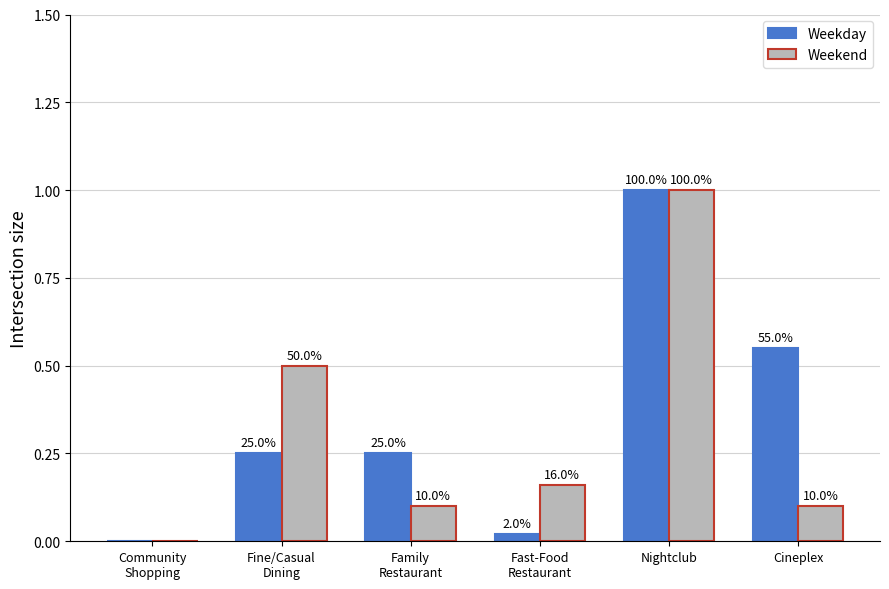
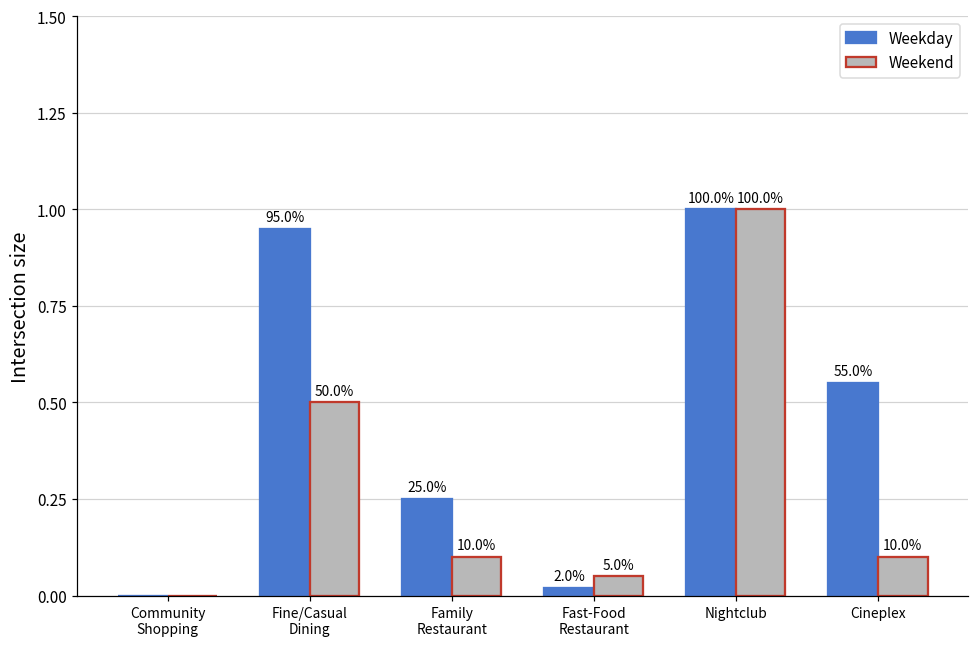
  {
    "Weekday": {
-     "Fine/Casual Dining": "25.0%",
+     "Fine/Casual Dining": "95.0%",
      "Family Restaurant": "25.0%",
      "Fast-Food Restaurant": "2.0%",
      "Nightclub": "100.0%",
      "Cineplex": "55.0%"
    },
    "Weekend": {
      "Fine/Casual Dining": "50.0%",
      "Family Restaurant": "10.0%",
-     "Fast-Food Restaurant": "16.0%",
+     "Fast-Food Restaurant": "5.0%",
      "Nightclub": "100.0%",
      "Cineplex": "10.0%"
    }
  }
